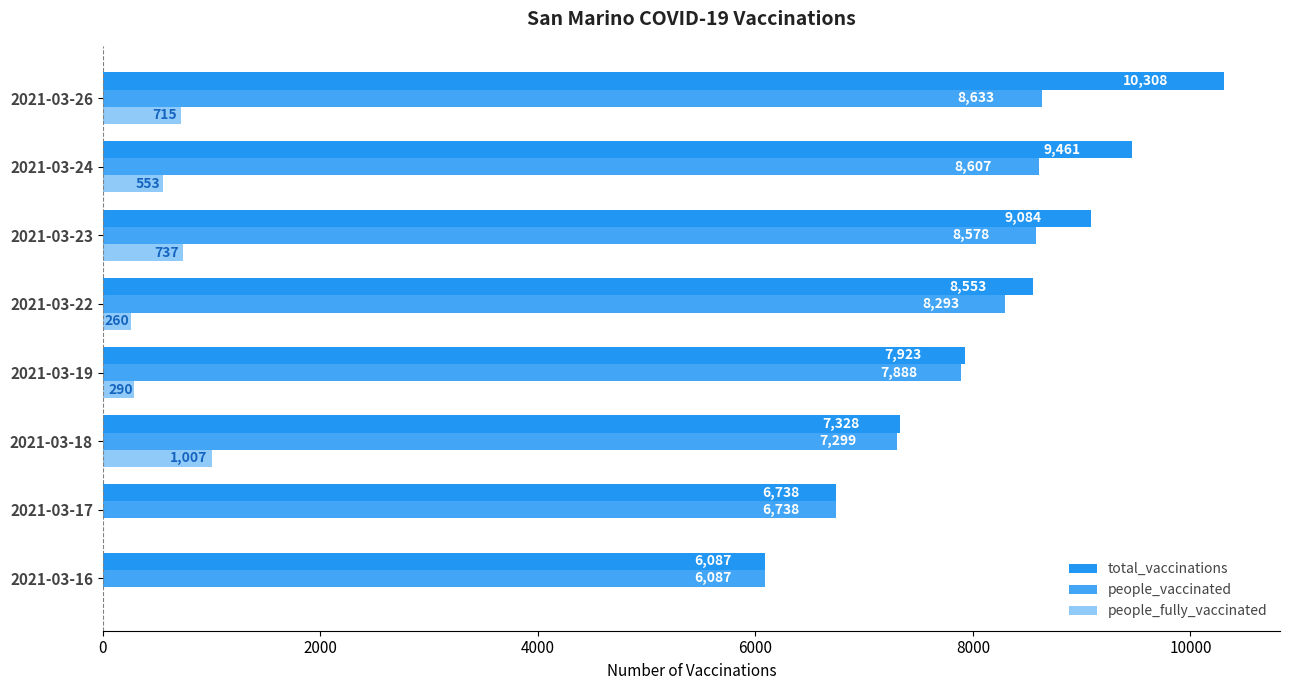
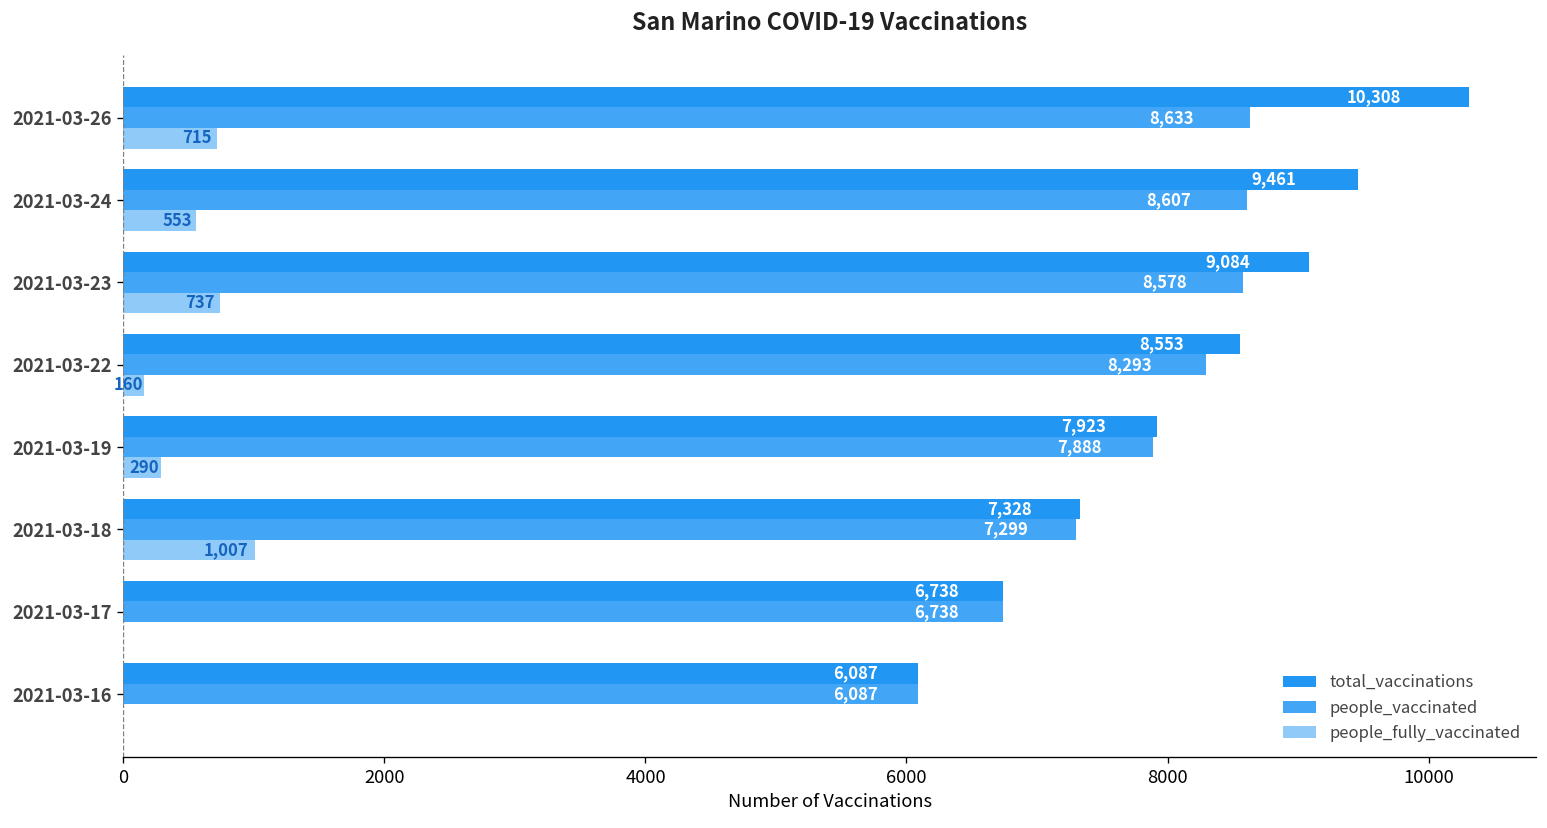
  {
    "people_fully_vaccinated": {
      "2021-03-26": "715",
      "2021-03-24": "553",
      "2021-03-23": "737",
-     "2021-03-22": "260",
+     "2021-03-22": "160",
      "2021-03-19": "290",
      "2021-03-18": "1,007"
    }
  }
